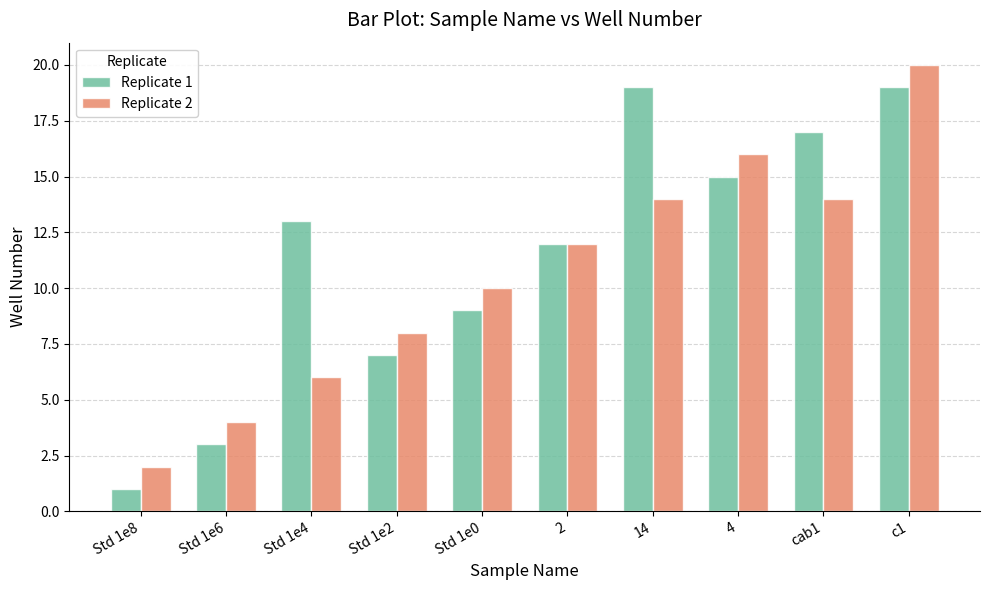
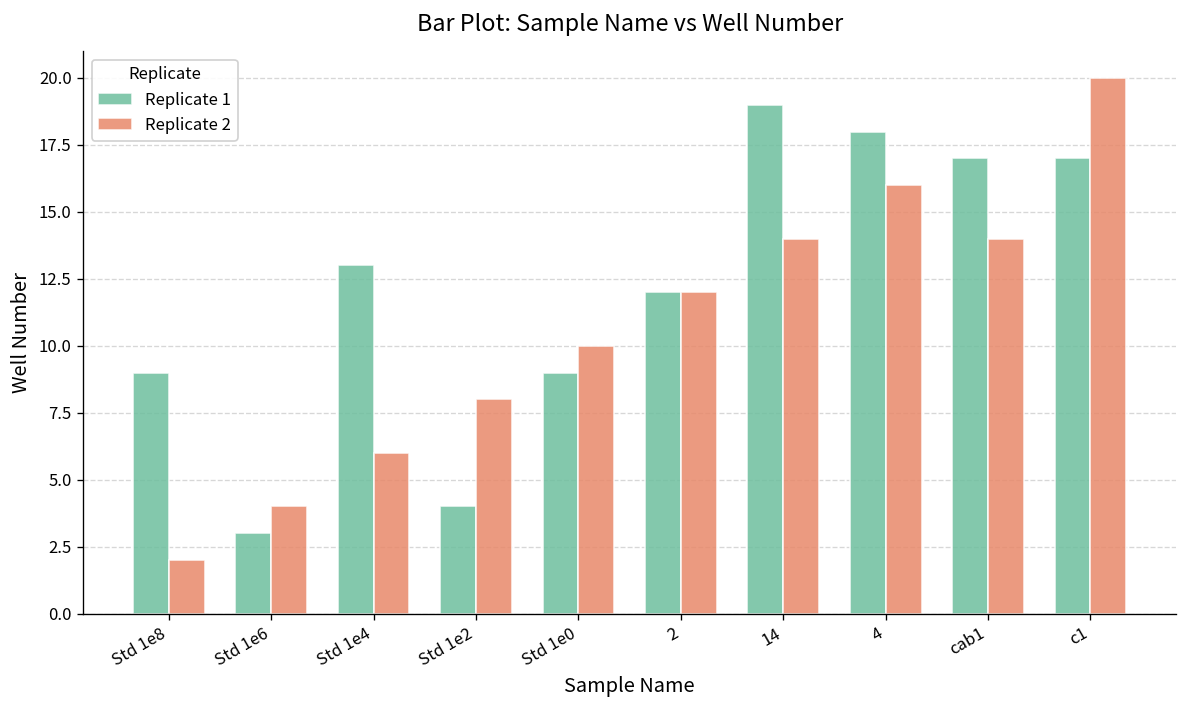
  {
    "Replicate 1": {
-     "Std 1e8": 1,
+     "Std 1e8": 9,
      "Std 1e6": 3,
      "Std 1e4": 13,
-     "Std 1e2": 7,
+     "Std 1e2": 4,
      "Std 1e0": 9,
      "2": 12,
      "14": 19,
-     "4": 15,
+     "4": 18,
      "cab1": 17,
-     "c1": 19
+     "c1": 17
    },
    "Replicate 2": {
      "Std 1e8": 2,
      "Std 1e6": 4,
      "Std 1e4": 6,
      "Std 1e2": 8,
      "Std 1e0": 10,
      "2": 12,
      "14": 14,
      "4": 16,
      "cab1": 14,
      "c1": 20
    }
  }
